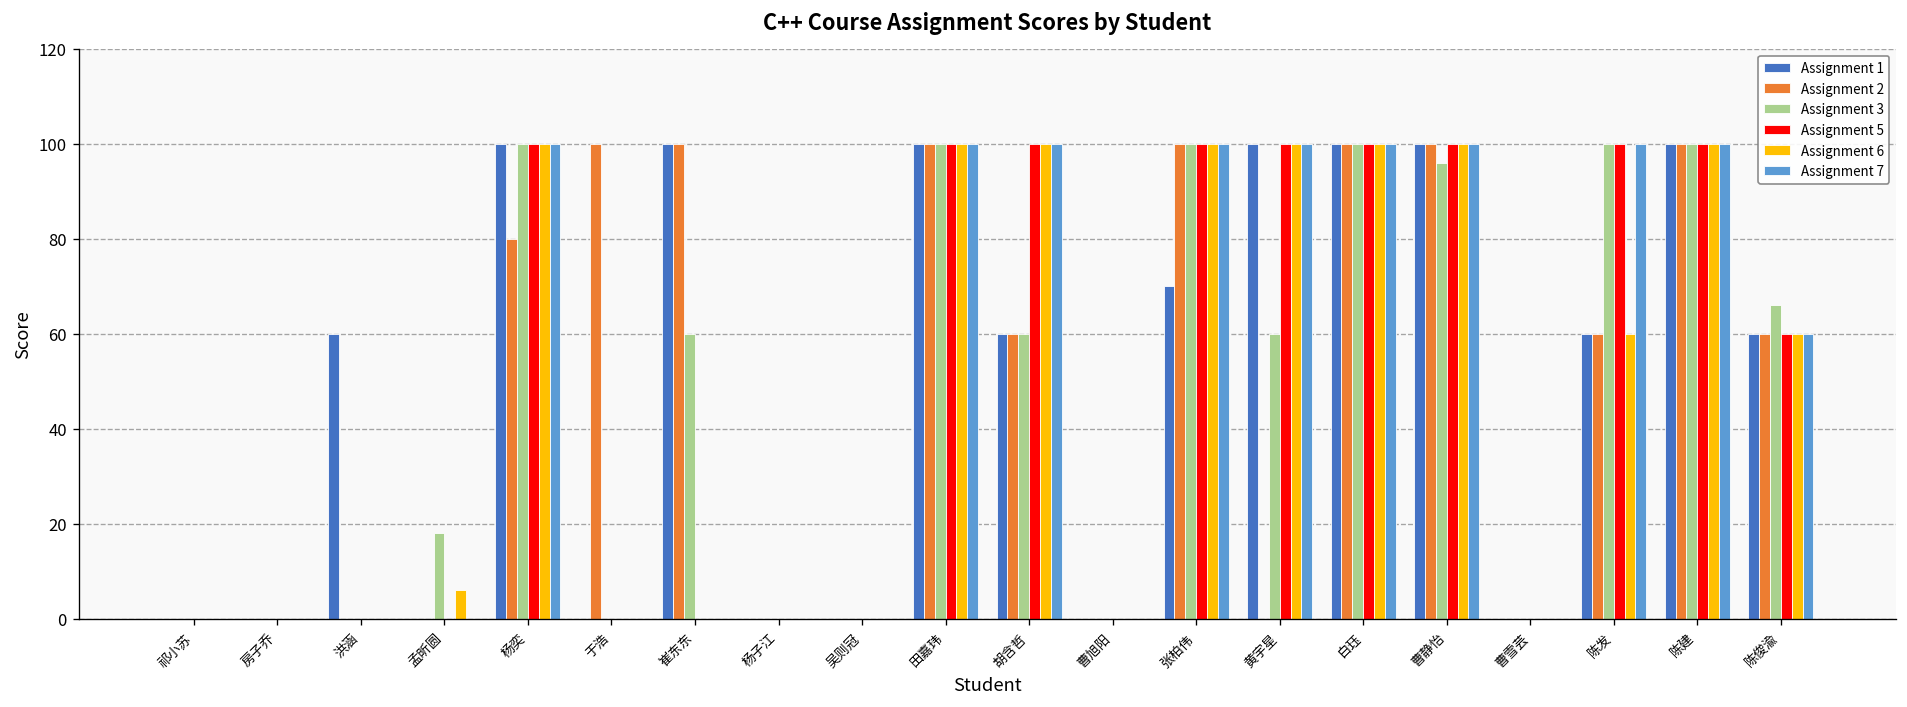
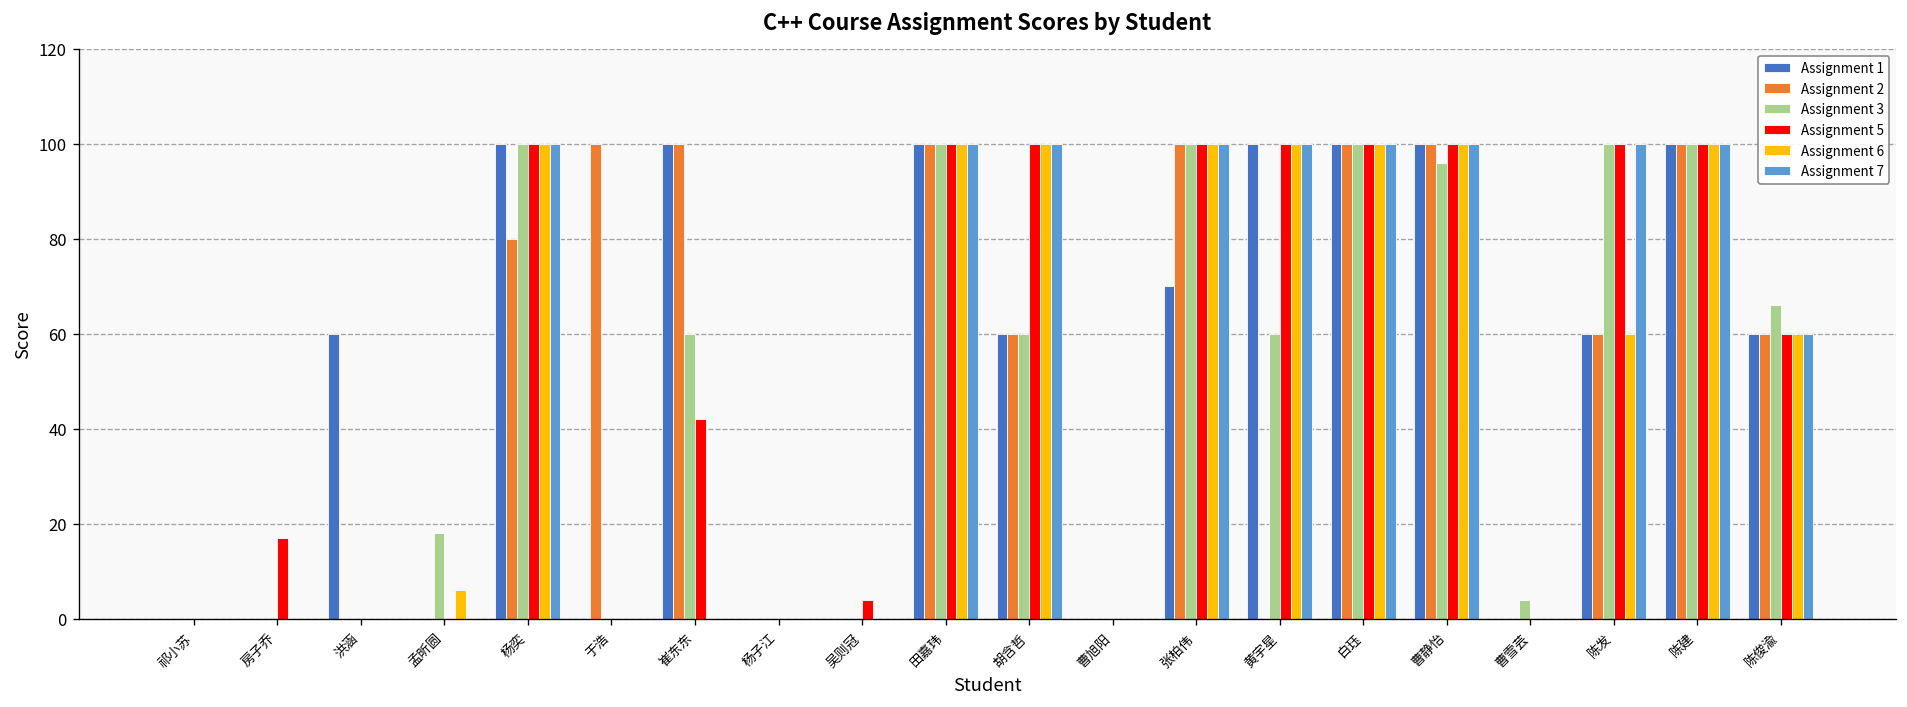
  {
    "Assignment 2": {
      "祁小苏": 0,
      "房子乔": 0,
      "洪涵": 0,
      "孟昕圆": 0,
      "杨奕": 80,
      "于浩": 100,
      "崔东东": 100,
      "杨子江": 0,
      "吴则冠": 0,
      "田嘉玮": 100,
      "胡含哲": 60,
      "曹旭阳": 0,
      "张柏伟": 100,
      "黄宇星": 0,
      "白珏": 100,
      "曹静怡": 100,
      "曹雪芸": 0,
      "陈发": 60,
      "陈建": 100,
      "陈俊渝": 60
    },
    "Assignment 3": {
      "祁小苏": 0,
      "房子乔": 0,
      "洪涵": 0,
      "孟昕圆": 18,
      "杨奕": 100,
      "于浩": 0,
      "崔东东": 60,
      "杨子江": 0,
      "吴则冠": 0,
      "田嘉玮": 100,
      "胡含哲": 60,
      "曹旭阳": 0,
      "张柏伟": 100,
      "黄宇星": 60,
      "白珏": 100,
      "曹静怡": 96,
-     "曹雪芸": 0,
+     "曹雪芸": 4,
      "陈发": 100,
      "陈建": 100,
      "陈俊渝": 66
    },
    "Assignment 5": {
      "祁小苏": 0,
-     "房子乔": 0,
+     "房子乔": 17,
      "洪涵": 0,
      "孟昕圆": 0,
      "杨奕": 100,
      "于浩": 0,
-     "崔东东": 0,
+     "崔东东": 42,
      "杨子江": 0,
-     "吴则冠": 0,
+     "吴则冠": 4,
      "田嘉玮": 100,
      "胡含哲": 100,
      "曹旭阳": 0,
      "张柏伟": 100,
      "黄宇星": 100,
      "白珏": 100,
      "曹静怡": 100,
      "曹雪芸": 0,
      "陈发": 100,
      "陈建": 100,
      "陈俊渝": 60
    },
    "Assignment 6": {
      "祁小苏": 0,
      "房子乔": 0,
      "洪涵": 0,
      "孟昕圆": 6,
      "杨奕": 100,
      "于浩": 0,
      "崔东东": 0,
      "杨子江": 0,
      "吴则冠": 0,
      "田嘉玮": 100,
      "胡含哲": 100,
      "曹旭阳": 0,
      "张柏伟": 100,
      "黄宇星": 100,
      "白珏": 100,
      "曹静怡": 100,
      "曹雪芸": 0,
      "陈发": 60,
      "陈建": 100,
      "陈俊渝": 60
    }
  }
